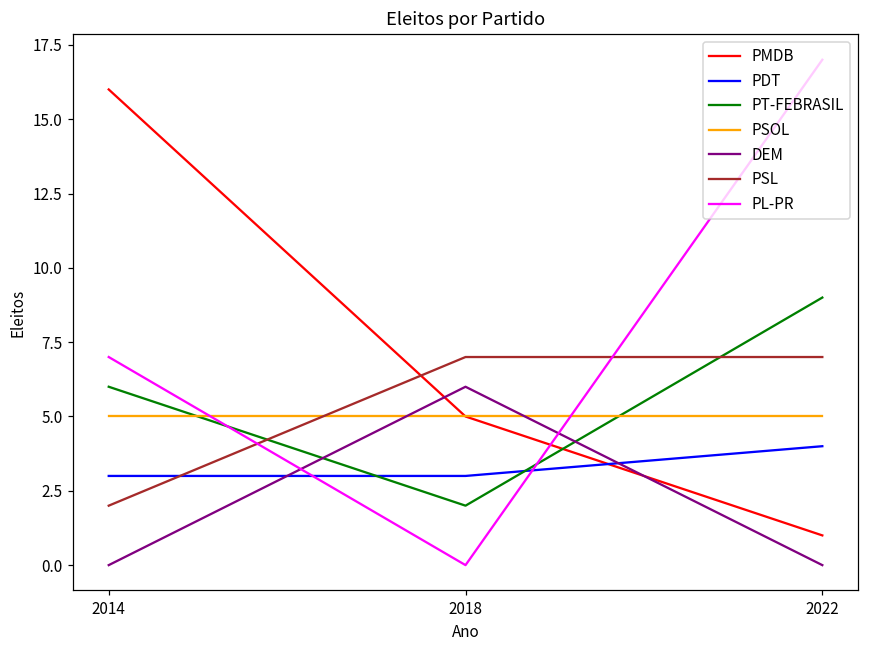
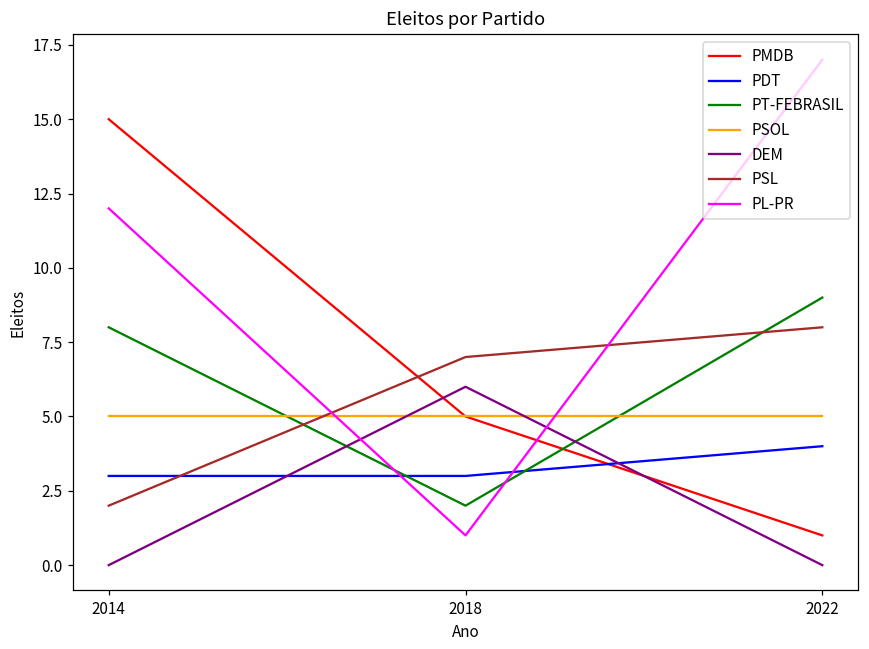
  {
    "PMDB": {
-     "2014": 16,
+     "2014": 15,
      "2022": 1
    },
    "PDT": {
      "2014": 3,
      "2018": 3,
      "2022": 4
    },
    "PT-FEBRASIL": {
-     "2014": 6,
+     "2014": 8,
      "2018": 2,
      "2022": 9
    },
    "PSOL": {
      "2014": 5,
      "2022": 5
    },
    "DEM": {
      "2014": 0,
      "2018": 6,
      "2022": 0
    },
    "PSL": {
      "2014": 2,
      "2018": 7,
-     "2022": 7
+     "2022": 8
    },
    "PL-PR": {
-     "2014": 7,
-     "2018": 0
+     "2014": 12,
+     "2018": 1
    }
  }
